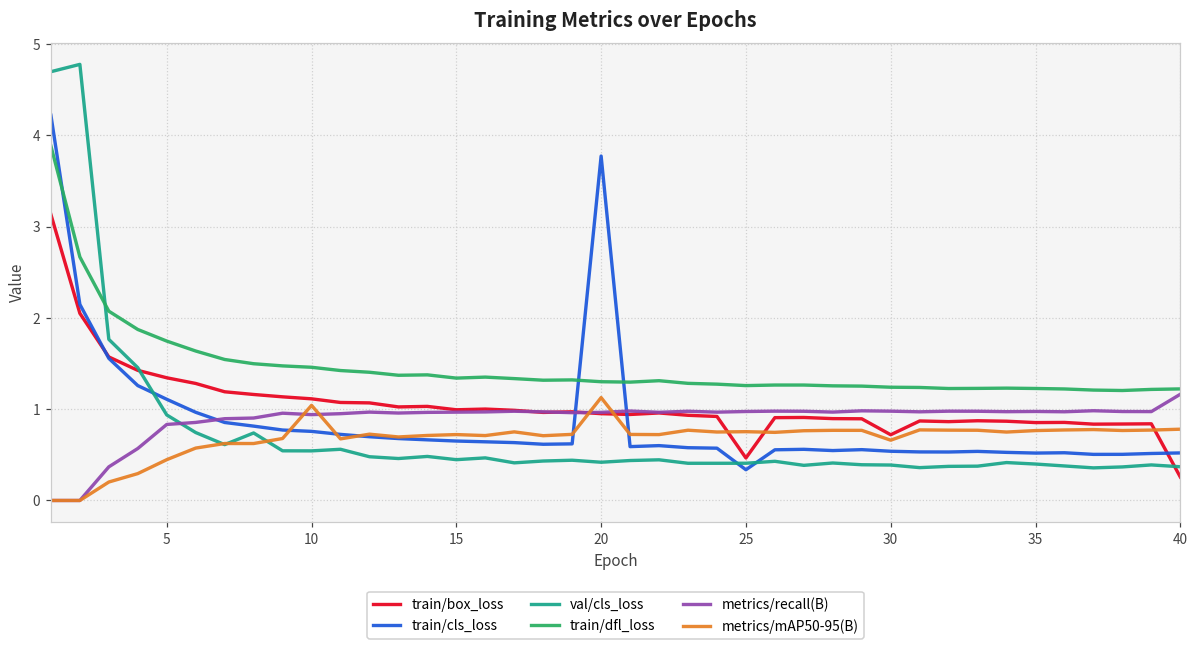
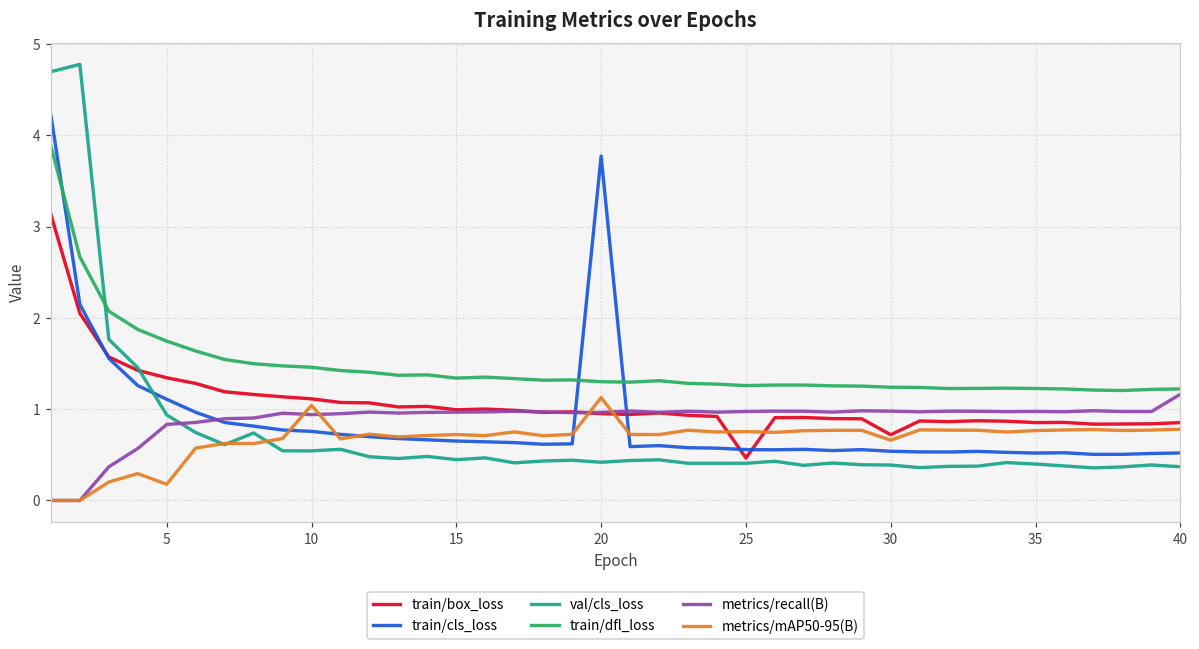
  {
    "train/box_loss": {
      "5": 1.3,
      "10": 1.1,
      "25": 0.5,
      "30": 0.7,
      "35": 0.9,
-     "40": 0.3
+     "40": 0.9
    },
    "train/cls_loss": {
      "5": 1.1,
      "10": 0.8,
      "15": 0.7,
      "20": 3.8,
-     "25": 0.3,
+     "25": 0.6,
      "30": 0.5,
      "35": 0.5,
      "40": 0.5
    },
    "metrics/recall(B)": {
      "5": 0.8,
      "10": 0.9,
      "25": 1.0,
      "30": 1.0,
      "35": 1.0,
      "40": 1.2
    },
    "metrics/mAP50-95(B)": {
-     "5": 0.4,
+     "5": 0.2,
      "10": 1.0,
      "15": 0.7,
      "20": 1.1,
      "25": 0.8,
      "30": 0.7,
      "35": 0.8,
      "40": 0.8
    }
  }
